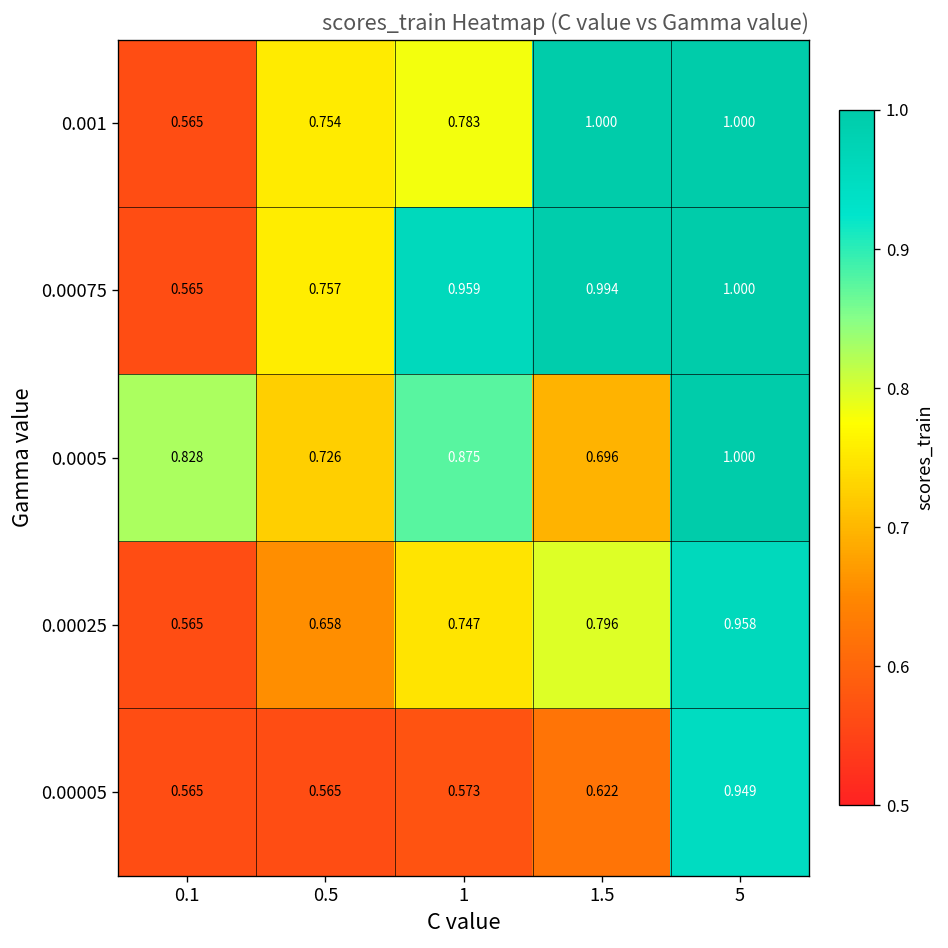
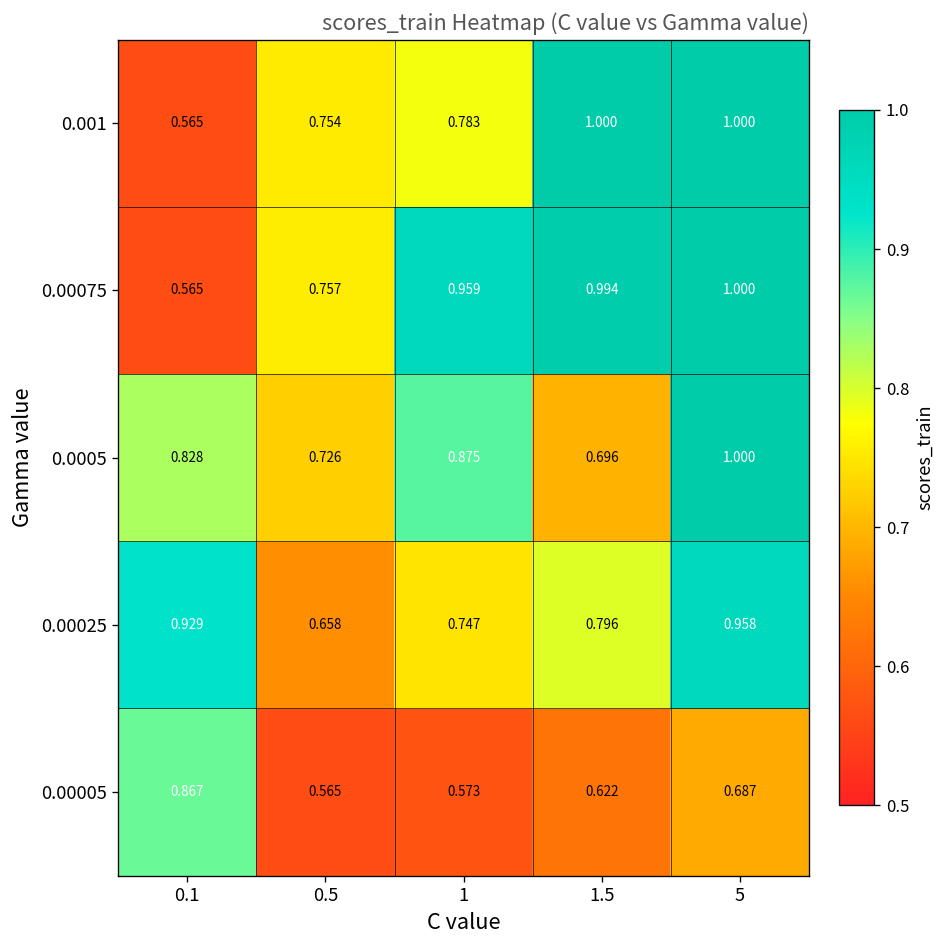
  {
    "0.001": {
      "0.1": 0.565,
      "0.5": 0.754,
      "1": 0.783,
      "1.5": 1.000,
      "5": 1.000
    },
    "0.00075": {
      "0.1": 0.565,
      "0.5": 0.757,
      "1": 0.959,
      "1.5": 0.994,
      "5": 1.000
    },
    "0.0005": {
      "0.1": 0.828,
      "0.5": 0.726,
      "1": 0.875,
      "1.5": 0.696,
      "5": 1.000
    },
    "0.00025": {
-     "0.1": 0.565,
+     "0.1": 0.929,
      "0.5": 0.658,
      "1": 0.747,
      "1.5": 0.796,
      "5": 0.958
    },
    "0.00005": {
-     "0.1": 0.565,
+     "0.1": 0.867,
      "0.5": 0.565,
      "1": 0.573,
      "1.5": 0.622,
-     "5": 0.949
+     "5": 0.687
    }
  }
